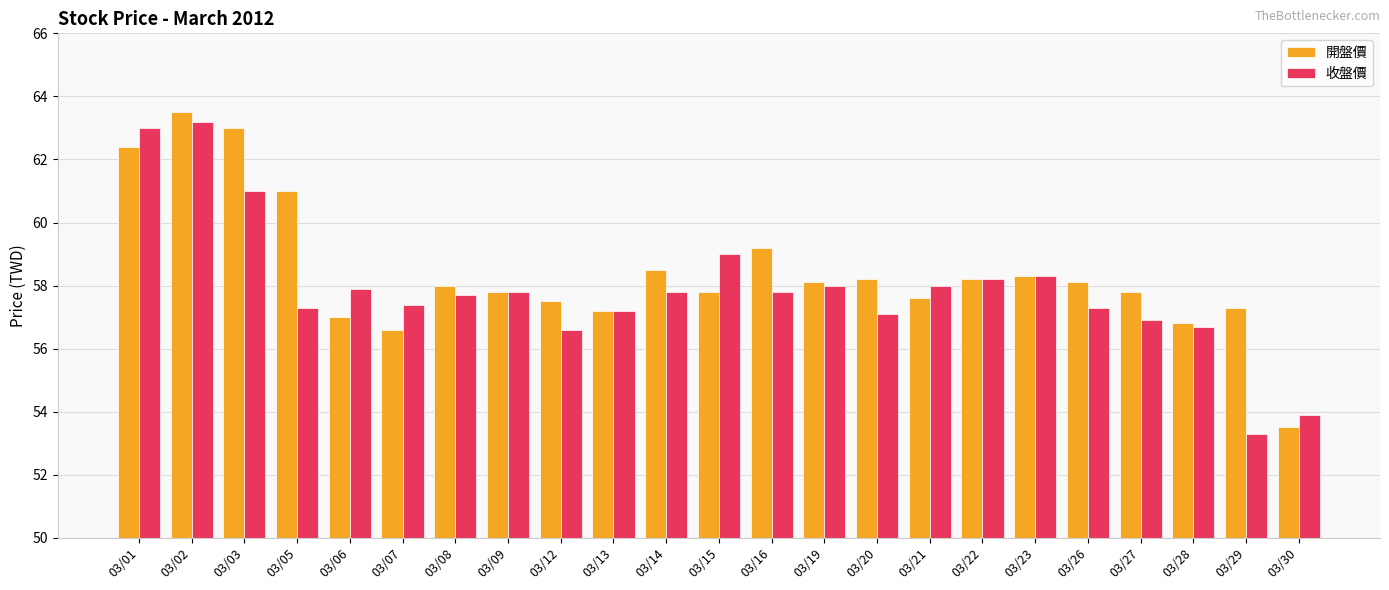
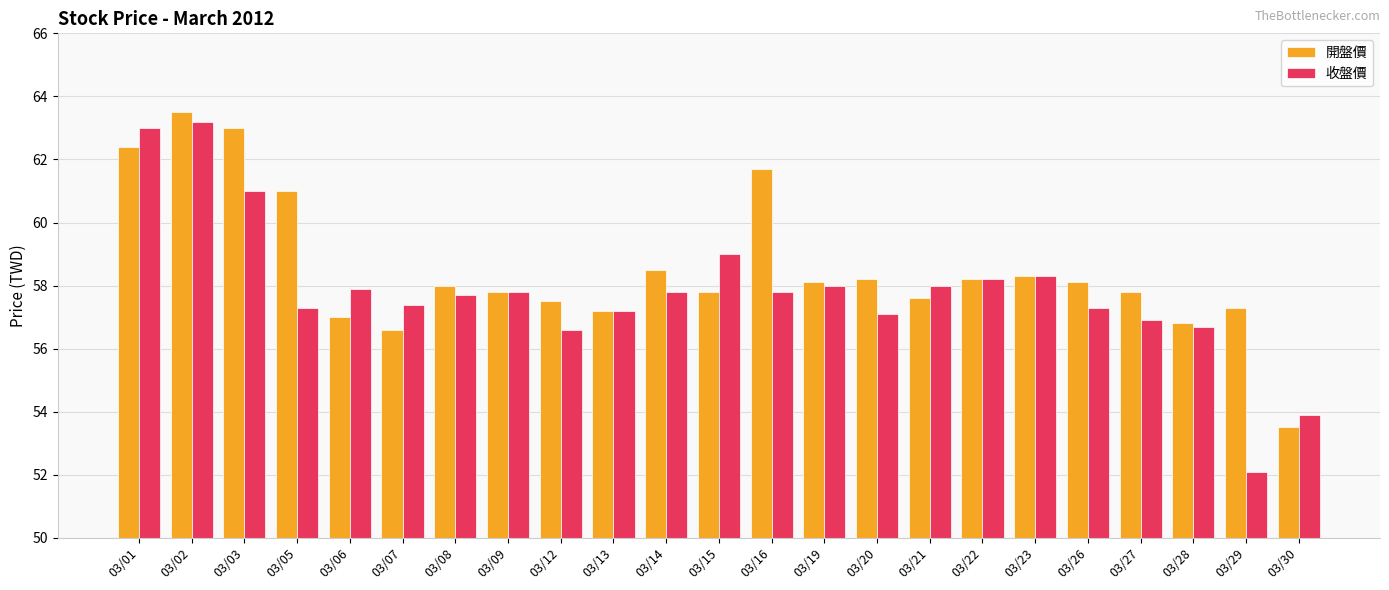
  {
    "開盤價": {
      "03/01": 62.4,
      "03/02": 63.5,
      "03/03": 63.0,
      "03/05": 61.0,
      "03/06": 57.0,
      "03/07": 56.6,
      "03/08": 58.0,
      "03/09": 57.8,
      "03/12": 57.5,
      "03/13": 57.2,
      "03/14": 58.5,
      "03/15": 57.8,
-     "03/16": 59.2,
+     "03/16": 61.7,
      "03/19": 58.1,
      "03/20": 58.2,
      "03/21": 57.6,
      "03/22": 58.2,
      "03/23": 58.3,
      "03/26": 58.1,
      "03/27": 57.8,
      "03/28": 56.8,
      "03/29": 57.3,
      "03/30": 53.5
    },
    "收盤價": {
      "03/01": 63.0,
      "03/02": 63.2,
      "03/03": 61.0,
      "03/05": 57.3,
      "03/06": 57.9,
      "03/07": 57.4,
      "03/08": 57.7,
      "03/09": 57.8,
      "03/12": 56.6,
      "03/13": 57.2,
      "03/14": 57.8,
      "03/15": 59.0,
      "03/16": 57.8,
      "03/19": 58.0,
      "03/20": 57.1,
      "03/21": 58.0,
      "03/22": 58.2,
      "03/23": 58.3,
      "03/26": 57.3,
      "03/27": 56.9,
      "03/28": 56.7,
-     "03/29": 53.3,
+     "03/29": 52.1,
      "03/30": 53.9
    }
  }
